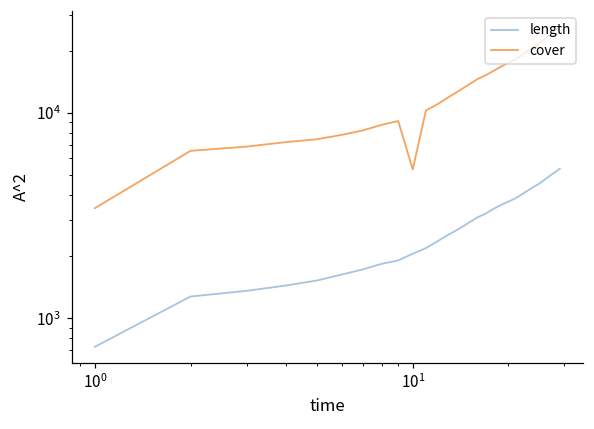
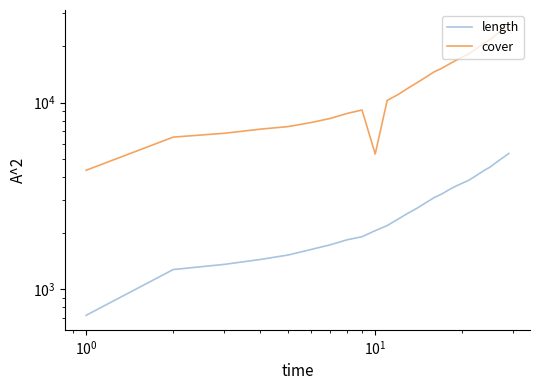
  {
    "length": {
      "10^0": 730,
      "10^1": 2100
    },
    "cover": {
-     "10^0": 3400,
+     "10^0": 4300,
      "10^1": 5300
    }
  }
